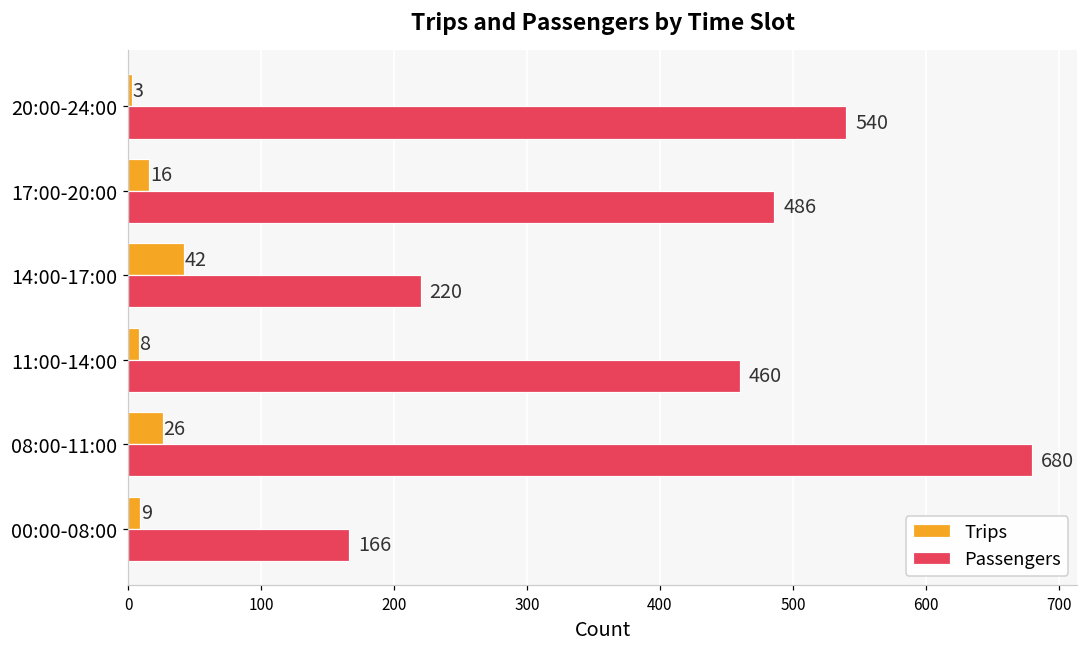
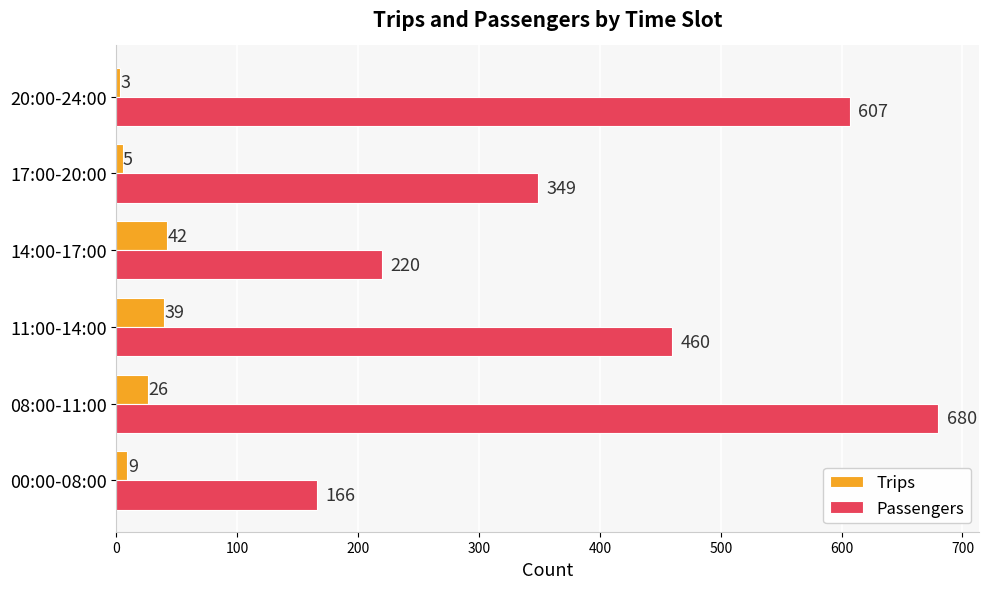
  {
    "Trips": {
      "20:00-24:00": 3,
-     "17:00-20:00": 16,
+     "17:00-20:00": 5,
      "14:00-17:00": 42,
-     "11:00-14:00": 8,
+     "11:00-14:00": 39,
      "08:00-11:00": 26,
      "00:00-08:00": 9
    },
    "Passengers": {
-     "20:00-24:00": 540,
-     "17:00-20:00": 486,
+     "20:00-24:00": 607,
+     "17:00-20:00": 349,
      "14:00-17:00": 220,
      "11:00-14:00": 460,
      "08:00-11:00": 680,
      "00:00-08:00": 166
    }
  }
